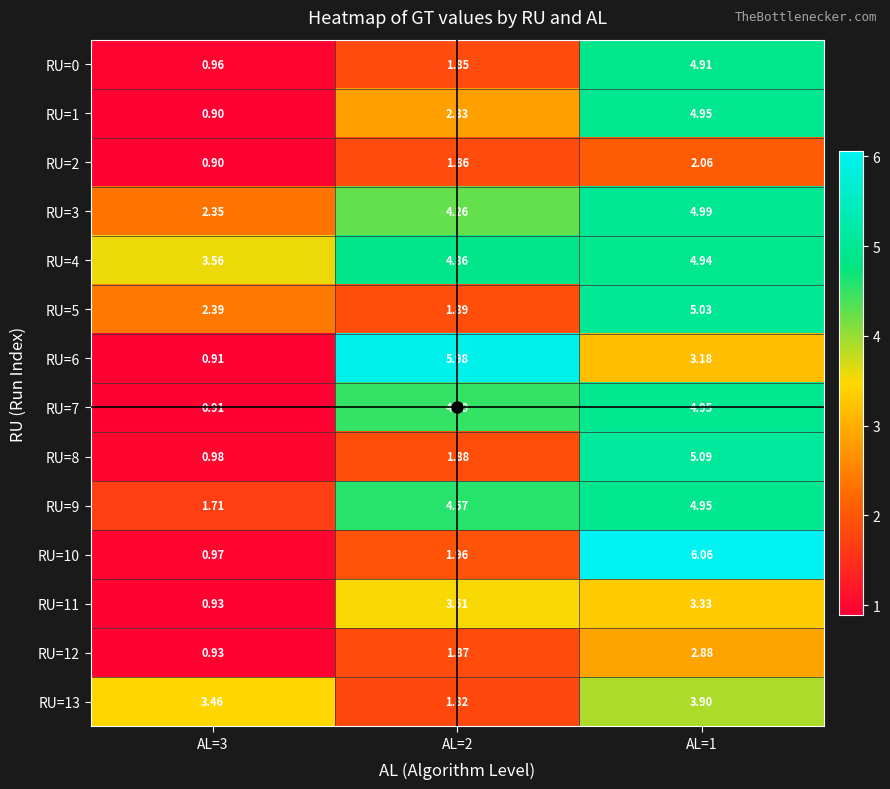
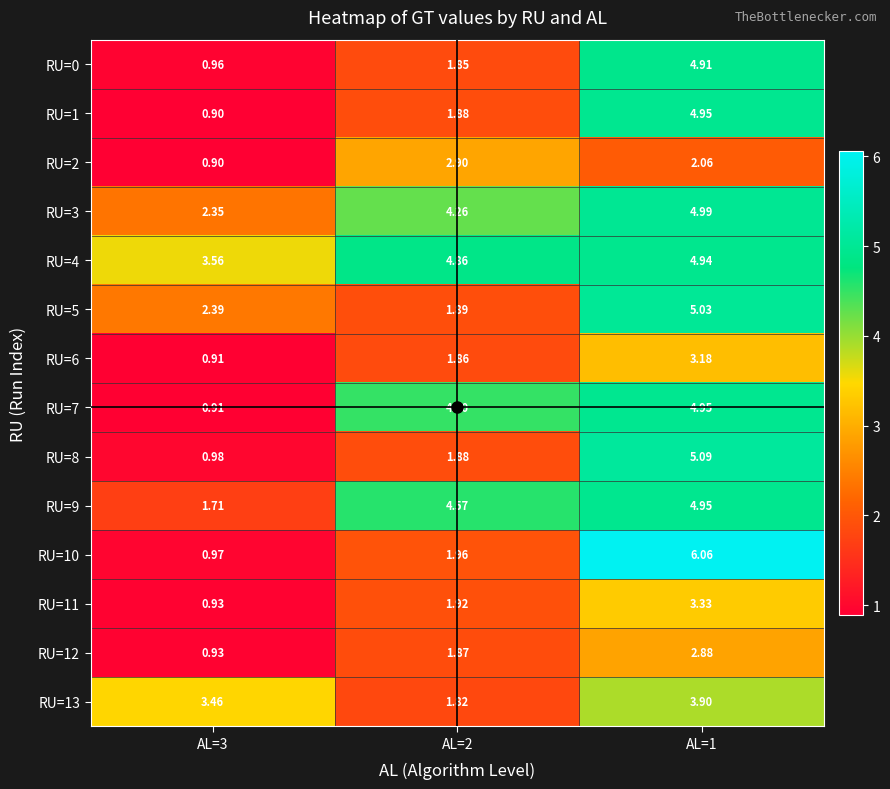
  {
    "RU=0": {
      "AL=3": 0.96,
      "AL=2": 1.85,
      "AL=1": 4.91
    },
    "RU=1": {
      "AL=3": 0.90,
-     "AL=2": 2.83,
+     "AL=2": 1.88,
      "AL=1": 4.95
    },
    "RU=2": {
      "AL=3": 0.90,
-     "AL=2": 1.86,
+     "AL=2": 2.90,
      "AL=1": 2.06
    },
    "RU=3": {
      "AL=3": 2.35,
      "AL=2": 4.26,
      "AL=1": 4.99
    },
    "RU=4": {
      "AL=3": 3.56,
      "AL=2": 4.86,
      "AL=1": 4.94
    },
    "RU=5": {
      "AL=3": 2.39,
      "AL=2": 1.89,
      "AL=1": 5.03
    },
    "RU=6": {
      "AL=3": 0.91,
-     "AL=2": 5.98,
+     "AL=2": 1.86,
      "AL=1": 3.18
    },
    "RU=7": {
      "AL=3": 0.91,
      "AL=1": 4.95
    },
    "RU=8": {
      "AL=3": 0.98,
      "AL=2": 1.88,
      "AL=1": 5.09
    },
    "RU=9": {
      "AL=3": 1.71,
      "AL=2": 4.57,
      "AL=1": 4.95
    },
    "RU=10": {
      "AL=3": 0.97,
      "AL=2": 1.96,
      "AL=1": 6.06
    },
    "RU=11": {
      "AL=3": 0.93,
-     "AL=2": 3.51,
+     "AL=2": 1.92,
      "AL=1": 3.33
    },
    "RU=12": {
      "AL=3": 0.93,
      "AL=2": 1.87,
      "AL=1": 2.88
    },
    "RU=13": {
      "AL=3": 3.46,
      "AL=2": 1.82,
      "AL=1": 3.90
    }
  }
